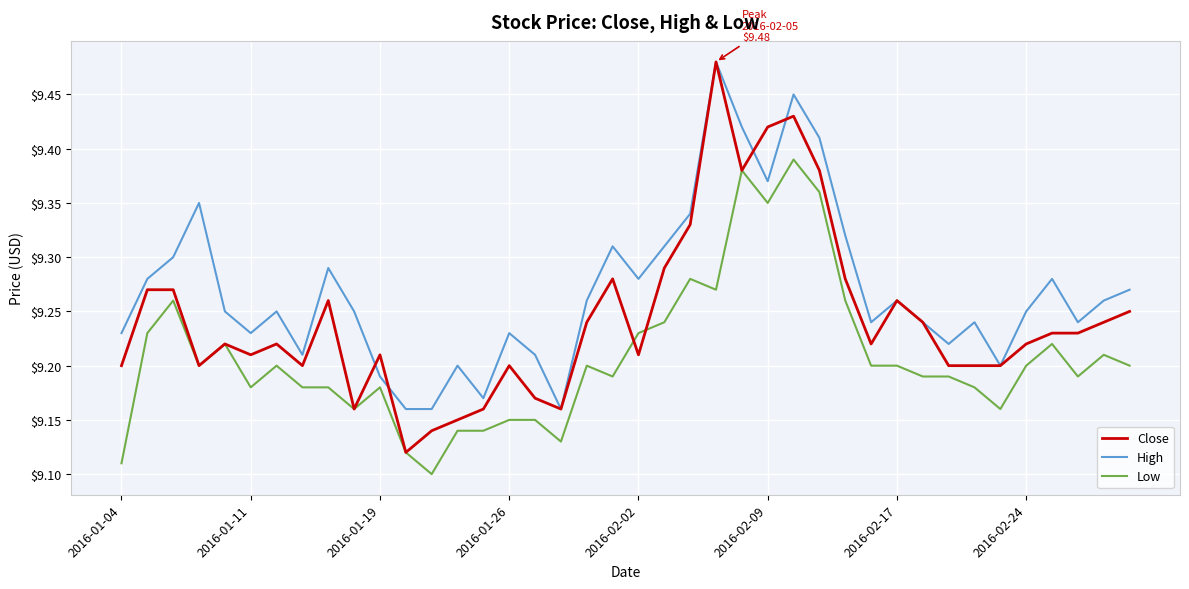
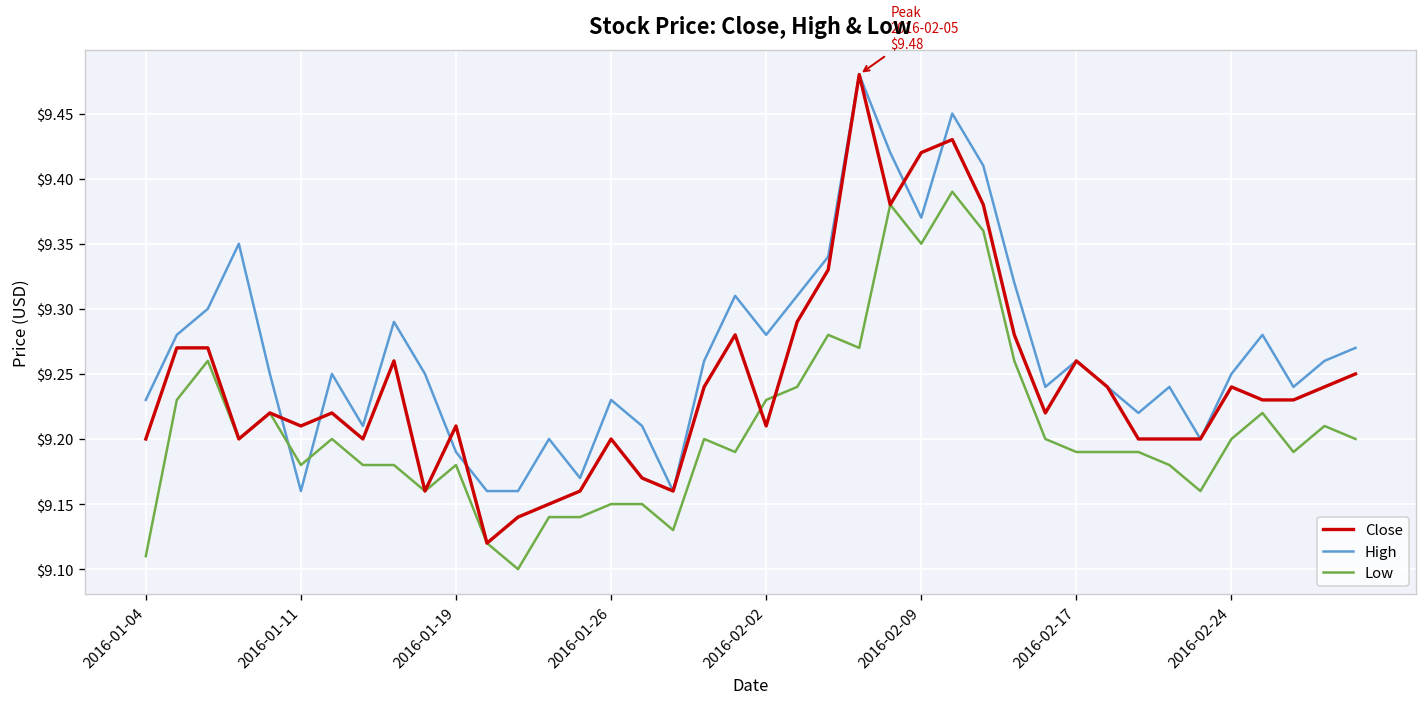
  {
    "Close": {
      "2016-01-04": "$9.20",
      "2016-01-11": "$9.21",
      "2016-01-19": "$9.21",
      "2016-01-26": "$9.20",
      "2016-02-02": "$9.21",
      "2016-02-09": "$9.42",
-     "2016-02-24": "$9.22"
+     "2016-02-24": "$9.24"
    },
    "High": {
      "2016-01-04": "$9.23",
-     "2016-01-11": "$9.23",
+     "2016-01-11": "$9.16",
      "2016-01-19": "$9.19",
      "2016-01-26": "$9.23",
      "2016-02-02": "$9.28",
      "2016-02-09": "$9.37",
      "2016-02-24": "$9.25"
    },
    "Low": {
      "2016-01-04": "$9.11",
      "2016-01-11": "$9.18",
      "2016-01-19": "$9.18",
      "2016-01-26": "$9.15",
      "2016-02-02": "$9.23",
      "2016-02-09": "$9.35",
-     "2016-02-17": "$9.20",
+     "2016-02-17": "$9.19",
      "2016-02-24": "$9.20"
    }
  }
